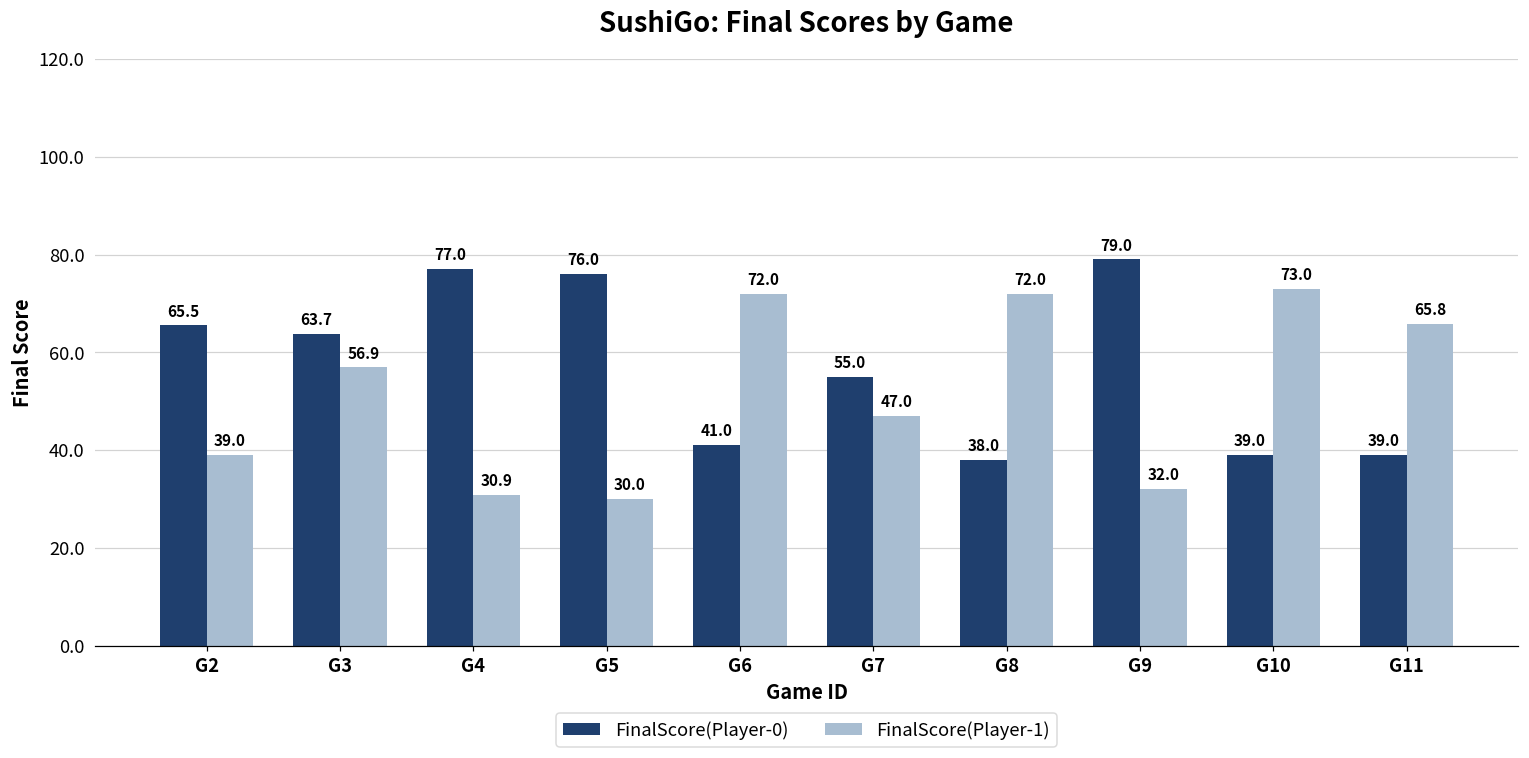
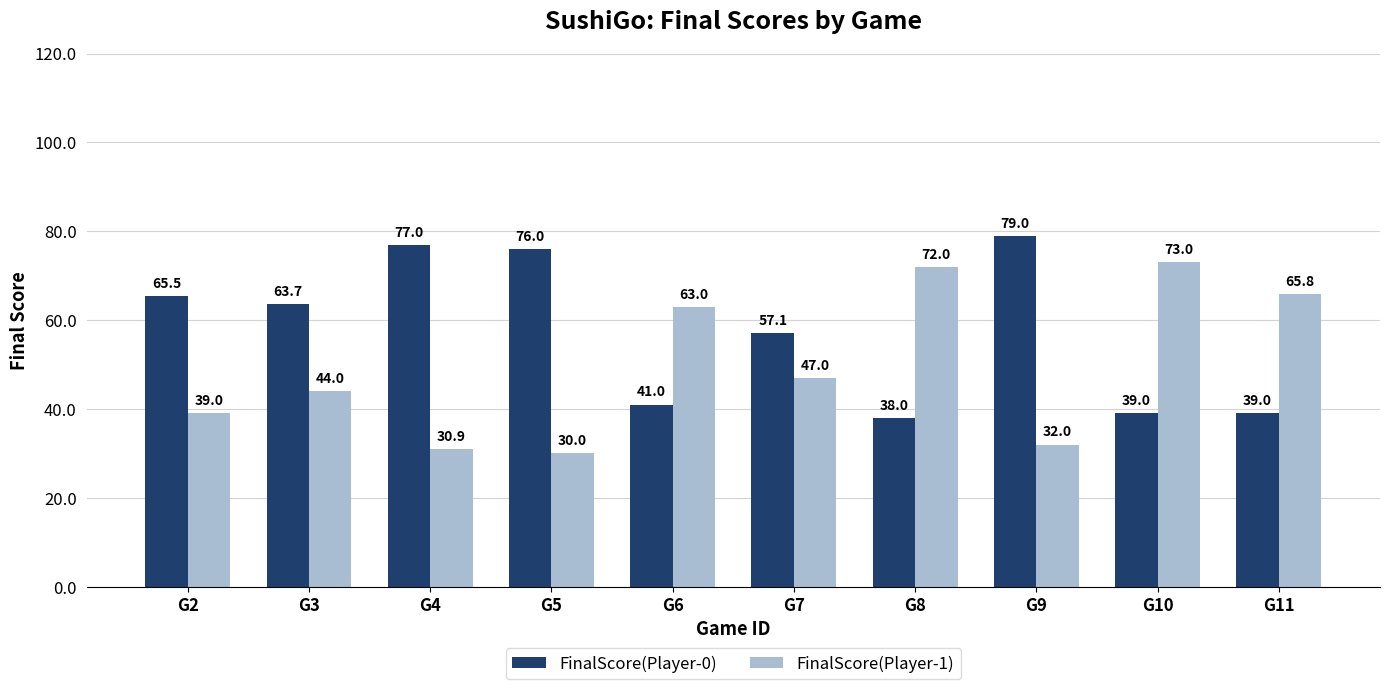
  {
    "FinalScore(Player-0)": {
      "G2": 65.5,
      "G3": 63.7,
      "G4": 77.0,
      "G5": 76.0,
      "G6": 41.0,
-     "G7": 55.0,
+     "G7": 57.1,
      "G8": 38.0,
      "G9": 79.0,
      "G10": 39.0,
      "G11": 39.0
    },
    "FinalScore(Player-1)": {
      "G2": 39.0,
-     "G3": 56.9,
+     "G3": 44.0,
      "G4": 30.9,
      "G5": 30.0,
-     "G6": 72.0,
+     "G6": 63.0,
      "G7": 47.0,
      "G8": 72.0,
      "G9": 32.0,
      "G10": 73.0,
      "G11": 65.8
    }
  }
